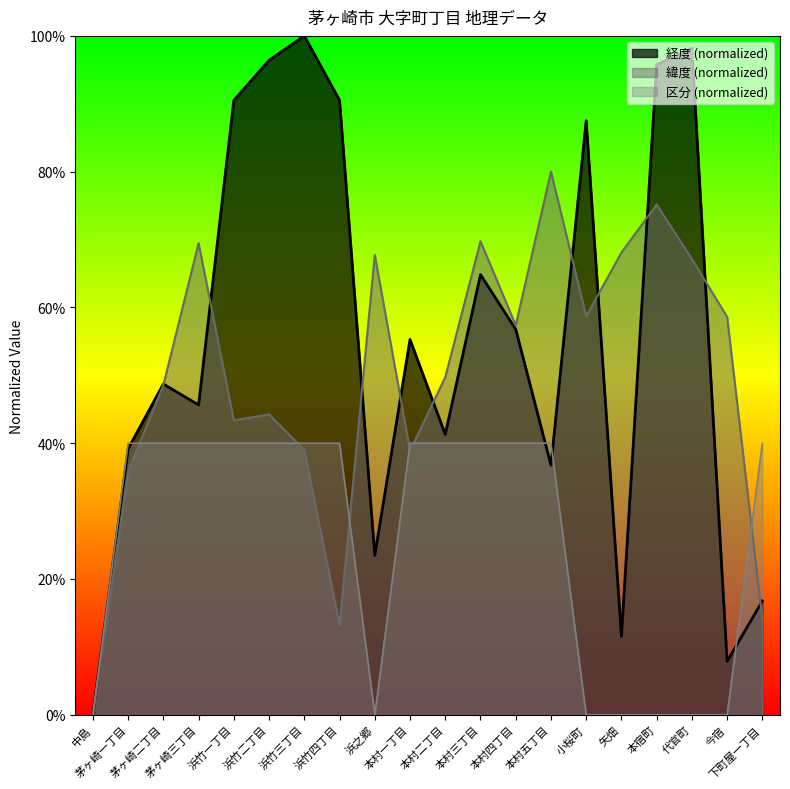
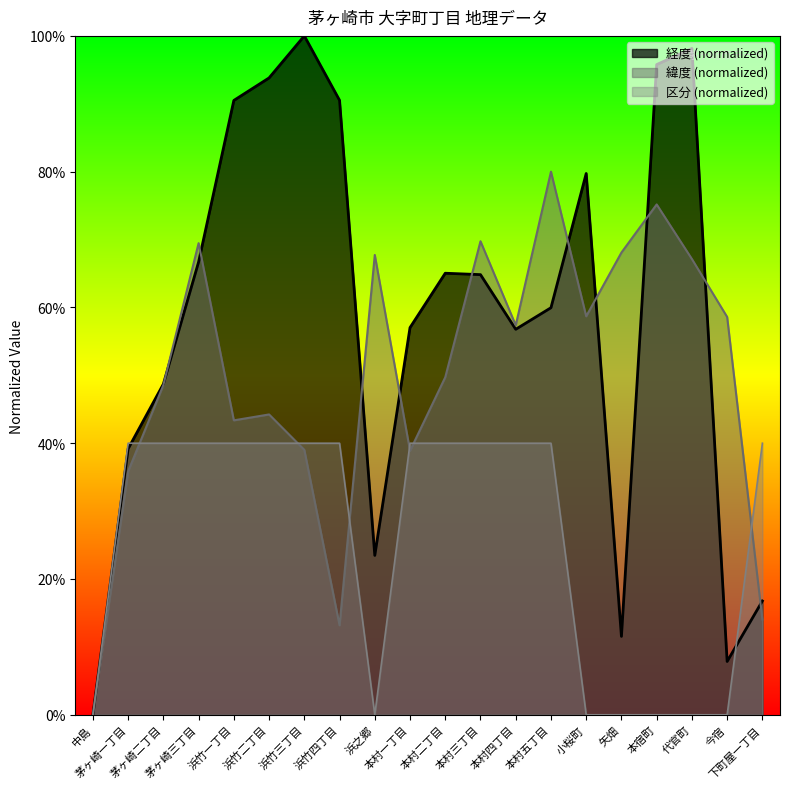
  {
    "経度 (normalized)": {
      "茅ヶ崎一丁目": "39%",
-     "茅ヶ崎三丁目": "46%",
+     "茅ヶ崎三丁目": "67%",
      "浜竹一丁目": "90%",
-     "浜竹二丁目": "96%",
+     "浜竹二丁目": "94%",
      "浜竹三丁目": "100%",
      "浜竹四丁目": "91%",
      "浜之郷": "23%",
-     "本村一丁目": "55%",
-     "本村二丁目": "41%",
+     "本村一丁目": "57%",
+     "本村二丁目": "65%",
      "本村三丁目": "65%",
      "本村四丁目": "57%",
-     "本村五丁目": "37%",
-     "小桜町": "88%",
+     "本村五丁目": "60%",
+     "小桜町": "80%",
      "矢畑": "12%",
      "今宿": "8%",
      "下町屋一丁目": "17%"
    }
  }
